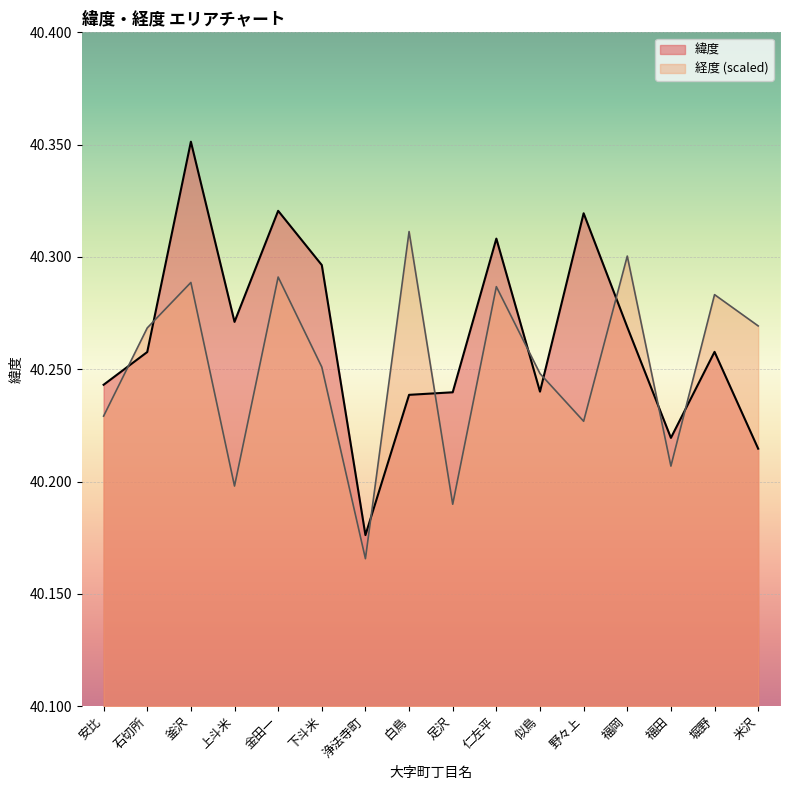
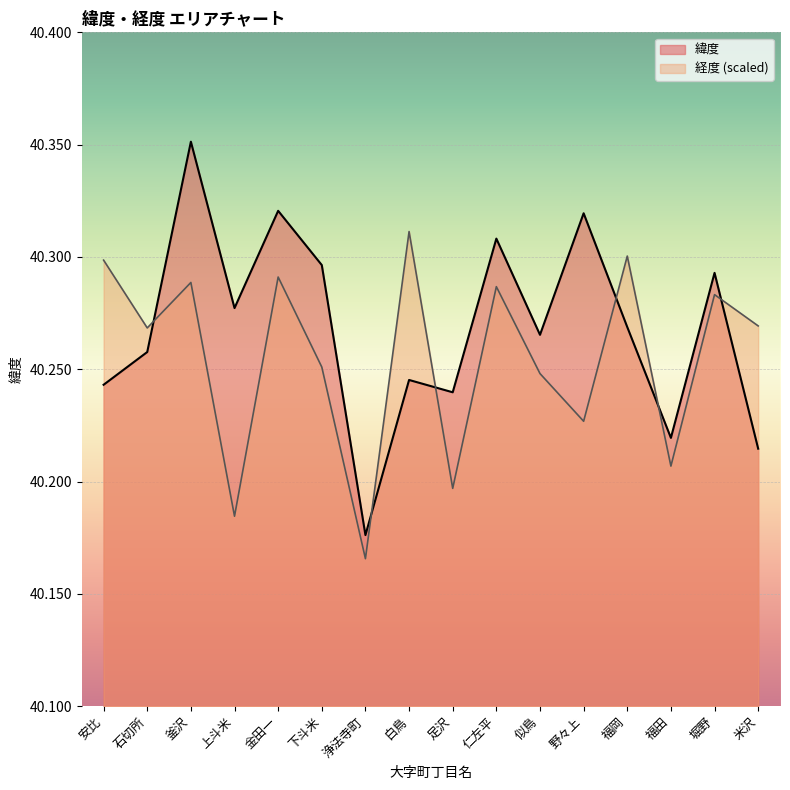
  {
    "緯度": {
      "安比": 40.243,
      "石切所": 40.258,
      "釜沢": 40.351,
-     "上斗米": 40.271,
+     "上斗米": 40.277,
      "金田一": 40.321,
      "下斗米": 40.296,
      "浄法寺町": 40.176,
-     "白鳥": 40.239,
+     "白鳥": 40.245,
      "足沢": 40.240,
      "仁左平": 40.308,
-     "似鳥": 40.240,
+     "似鳥": 40.265,
      "野々上": 40.319,
      "福岡": 40.269,
      "福田": 40.219,
-     "堀野": 40.258,
+     "堀野": 40.293,
      "米沢": 40.215
    },
    "経度 (scaled)": {
-     "安比": 40.229,
+     "安比": 40.299,
      "石切所": 40.268,
      "釜沢": 40.289,
-     "上斗米": 40.198,
+     "上斗米": 40.185,
      "金田一": 40.291,
      "下斗米": 40.251,
      "浄法寺町": 40.166,
      "白鳥": 40.311,
-     "足沢": 40.190,
+     "足沢": 40.197,
      "仁左平": 40.287,
      "似鳥": 40.248,
      "野々上": 40.227,
      "福岡": 40.300,
      "福田": 40.207,
      "堀野": 40.283,
      "米沢": 40.269
    }
  }
